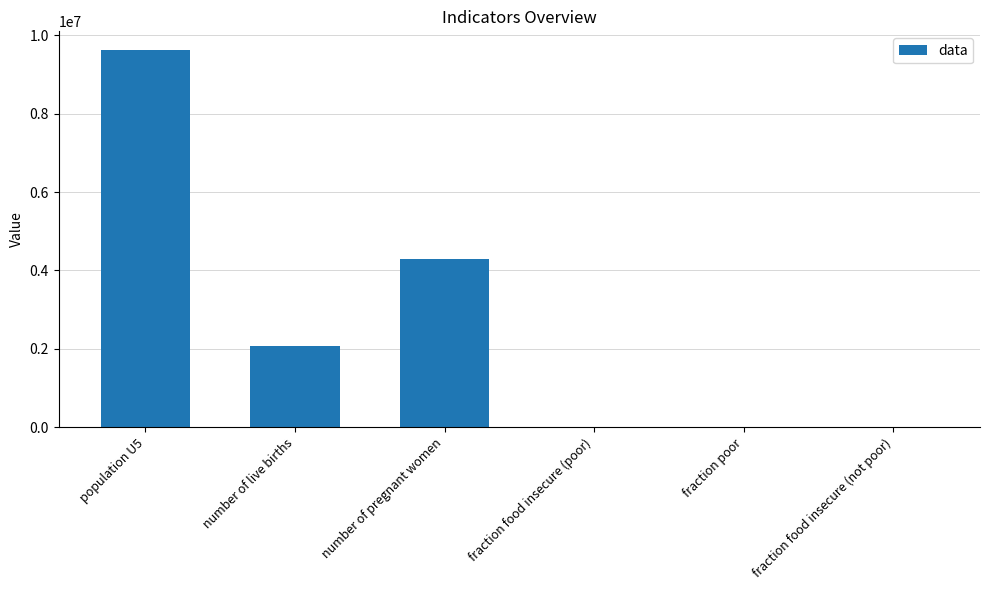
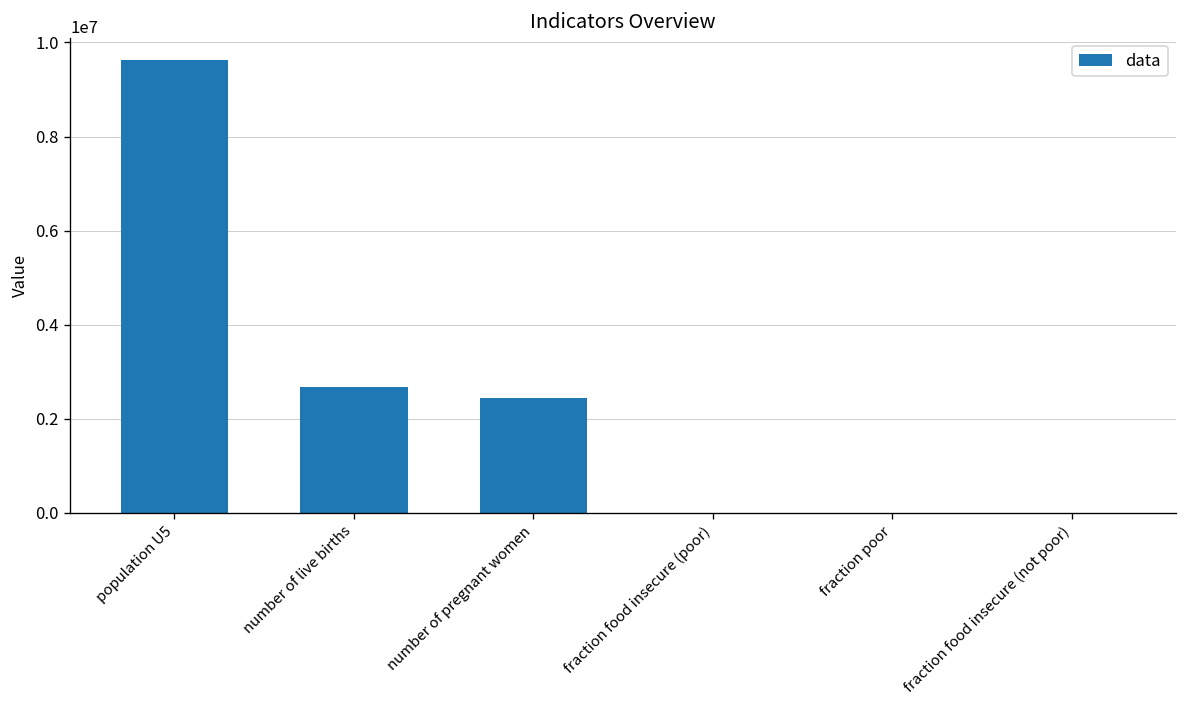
  {
    "population U5": 9600000,
-   "number of live births": 2100000,
-   "number of pregnant women": 4300000,
+   "number of live births": 2700000,
+   "number of pregnant women": 2400000,
    "fraction food insecure (not poor)": 0
  }
